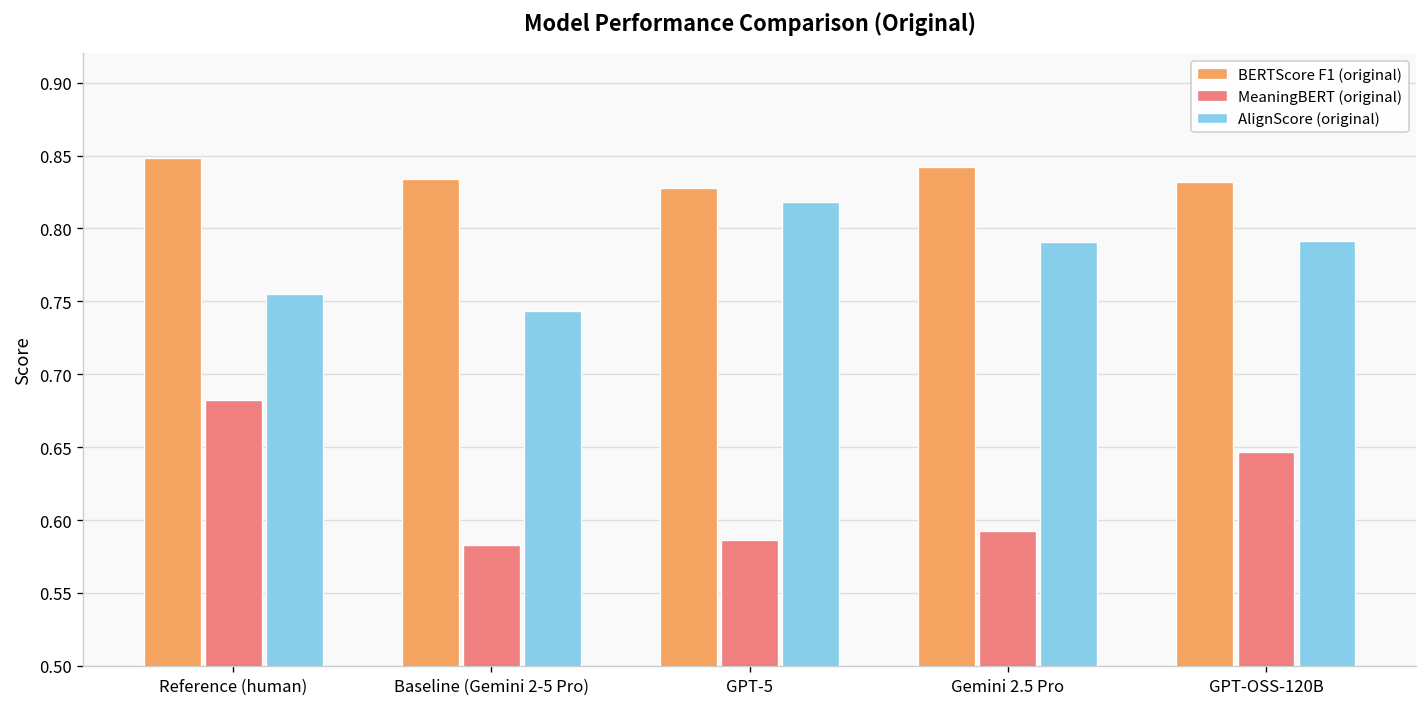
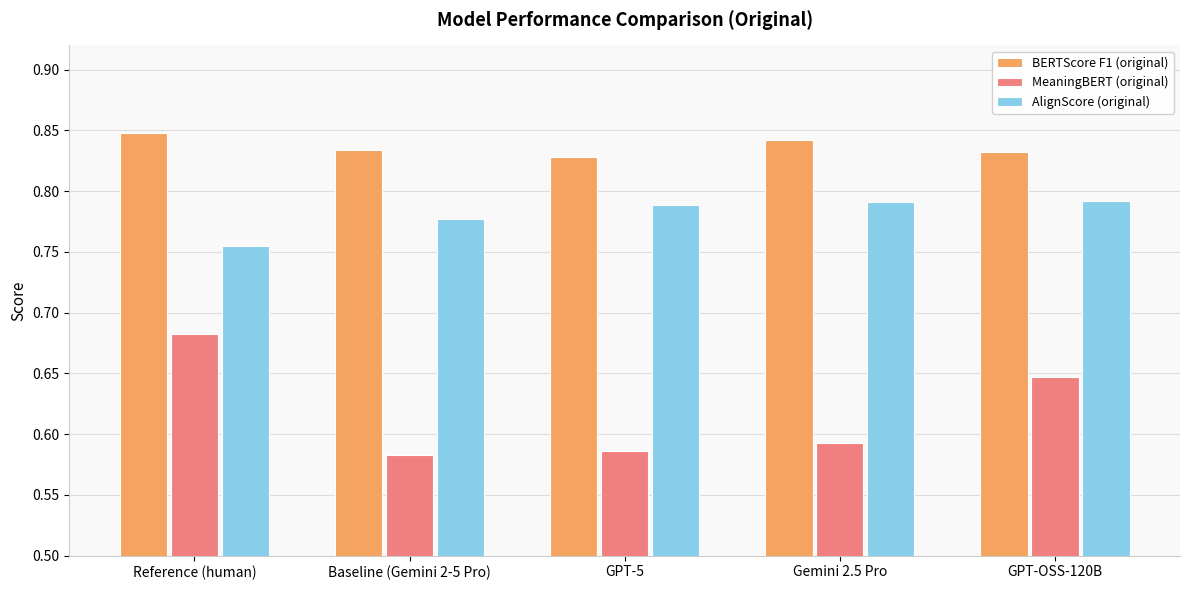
  {
    "AlignScore (original)": {
      "Reference (human)": 0.755,
-     "Baseline (Gemini 2-5 Pro)": 0.744,
-     "GPT-5": 0.818,
+     "Baseline (Gemini 2-5 Pro)": 0.777,
+     "GPT-5": 0.789,
      "Gemini 2.5 Pro": 0.791,
      "GPT-OSS-120B": 0.792
    }
  }
